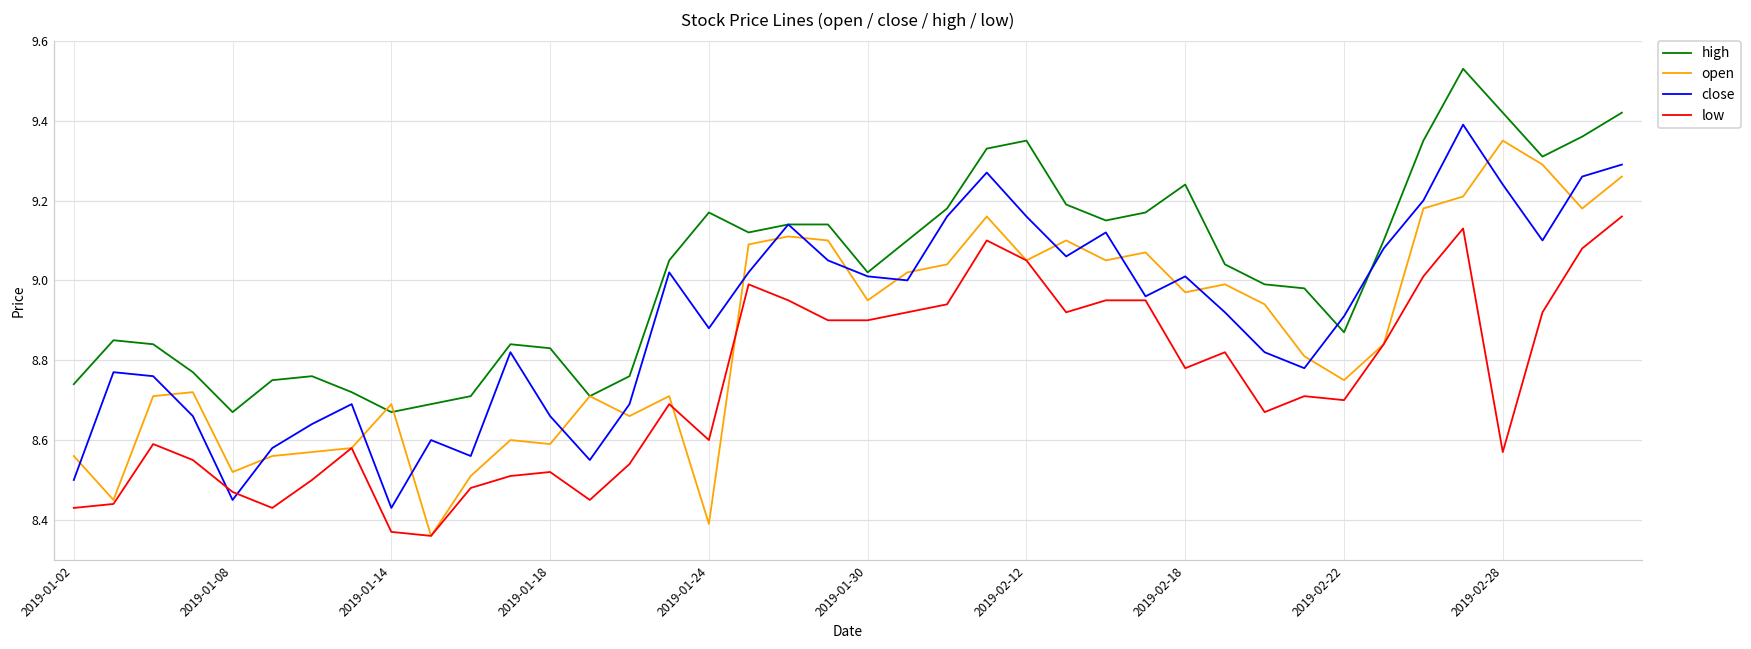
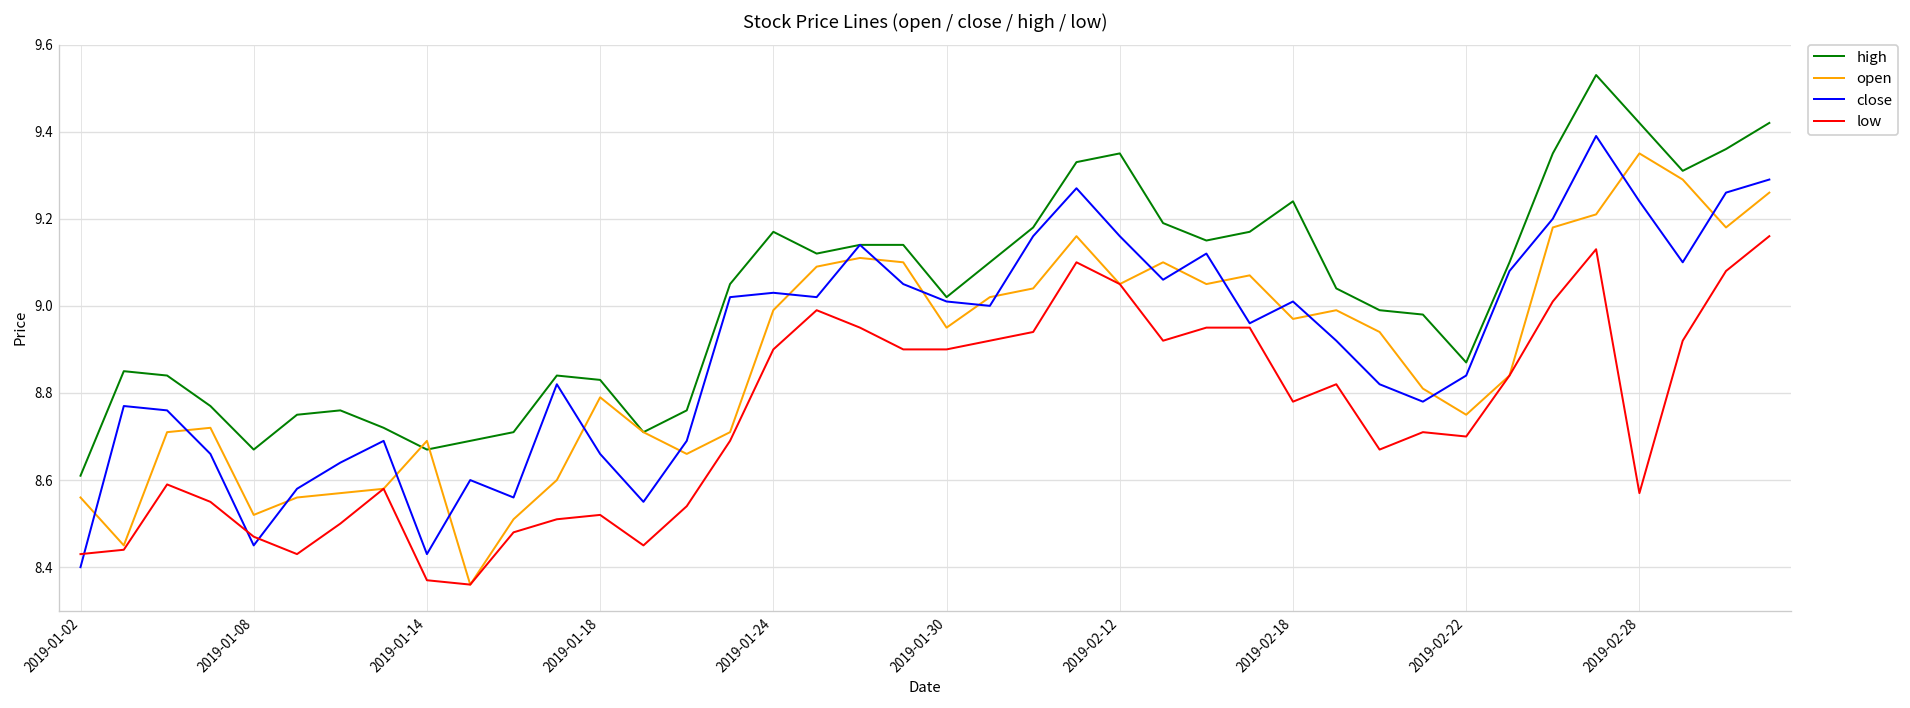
  {
    "high": {
-     "2019-01-02": 8.74,
+     "2019-01-02": 8.61,
      "2019-01-08": 8.67,
      "2019-01-14": 8.67,
      "2019-01-18": 8.83,
      "2019-01-24": 9.17,
      "2019-01-30": 9.02,
      "2019-02-12": 9.35,
      "2019-02-18": 9.24,
      "2019-02-22": 8.87,
      "2019-02-28": 9.42
    },
    "open": {
      "2019-01-02": 8.56,
      "2019-01-08": 8.52,
      "2019-01-14": 8.69,
-     "2019-01-18": 8.59,
-     "2019-01-24": 8.39,
+     "2019-01-18": 8.79,
+     "2019-01-24": 8.99,
      "2019-01-30": 8.95,
      "2019-02-18": 8.97,
      "2019-02-22": 8.75,
      "2019-02-28": 9.35
    },
    "close": {
-     "2019-01-02": 8.5,
+     "2019-01-02": 8.4,
      "2019-01-08": 8.45,
      "2019-01-14": 8.43,
      "2019-01-18": 8.66,
-     "2019-01-24": 8.88,
+     "2019-01-24": 9.03,
      "2019-01-30": 9.01,
      "2019-02-12": 9.16,
      "2019-02-18": 9.01,
-     "2019-02-22": 8.91,
+     "2019-02-22": 8.84,
      "2019-02-28": 9.24
    },
    "low": {
      "2019-01-02": 8.43,
      "2019-01-08": 8.47,
      "2019-01-14": 8.37,
      "2019-01-18": 8.52,
-     "2019-01-24": 8.6,
+     "2019-01-24": 8.9,
      "2019-01-30": 8.9,
      "2019-02-18": 8.78,
      "2019-02-22": 8.7,
      "2019-02-28": 8.57
    }
  }
